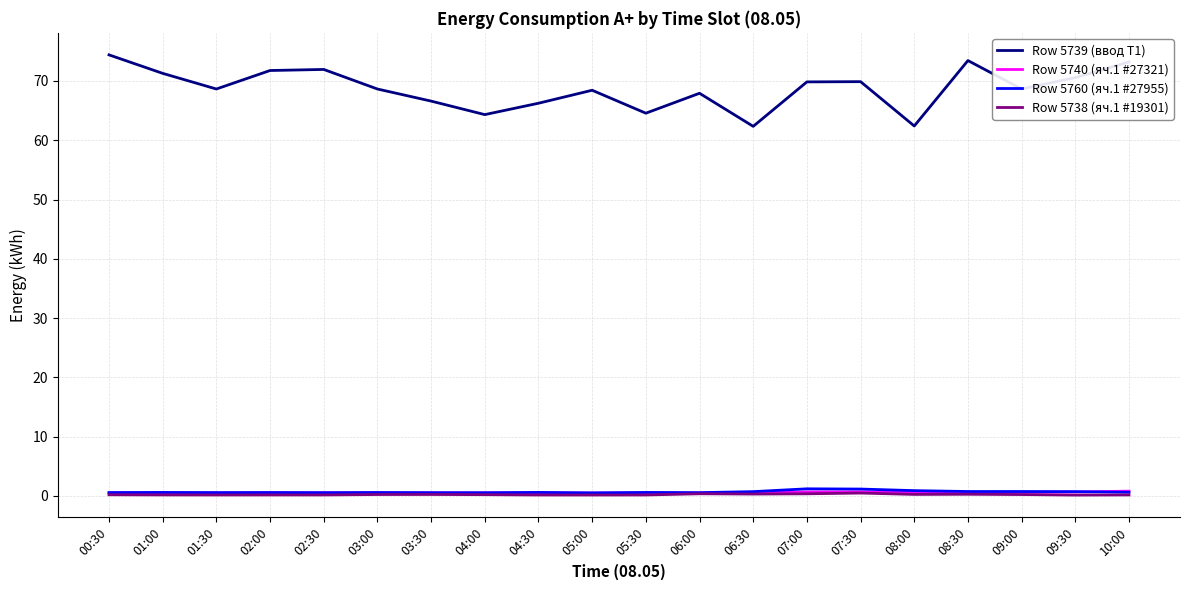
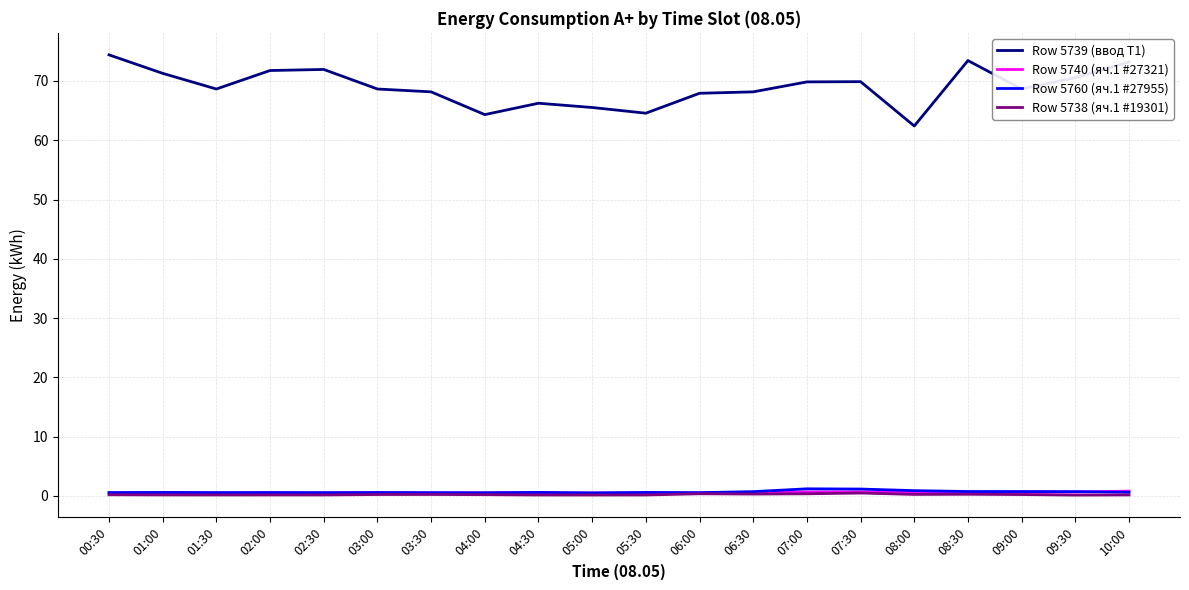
  {
    "Row 5739 (ввод Т1)": {
      "00:30": 74,
      "01:00": 71,
      "01:30": 69,
      "02:00": 72,
      "02:30": 72,
      "03:00": 69,
-     "03:30": 67,
+     "03:30": 68,
      "04:00": 64,
      "04:30": 66,
-     "05:00": 68,
+     "05:00": 66,
      "05:30": 65,
      "06:00": 68,
-     "06:30": 62,
+     "06:30": 68,
      "07:00": 70,
      "07:30": 70,
      "08:00": 62,
      "08:30": 73
    },
    "Row 5760 (яч.1 #27955)": {
      "07:00": 1,
      "07:30": 1
    },
    "Row 5738 (яч.1 #19301)": {
      "09:30": 0,
      "10:00": 0
    }
  }
